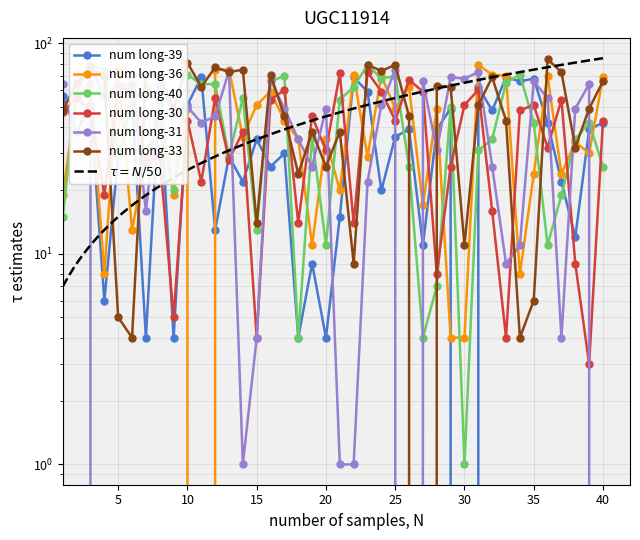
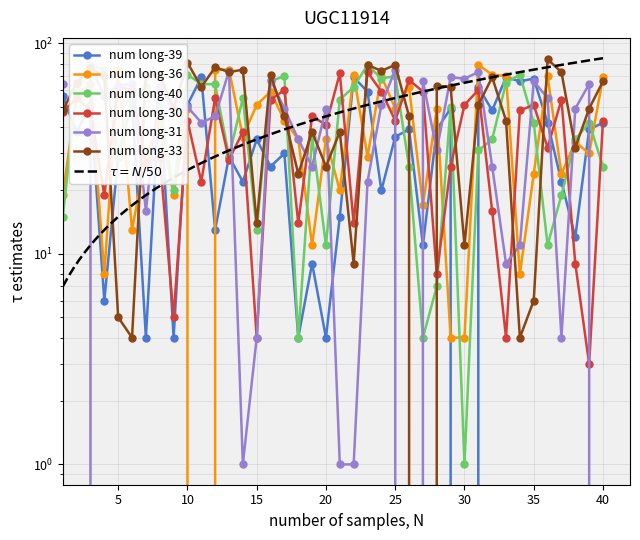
  {
    "num long-39": {
      "15": 35,
      "20": 4,
      "25": 36,
      "35": 68
    },
    "num long-36": {
      "15": 51,
      "20": 35,
      "25": 49,
      "30": 4,
      "35": 24,
      "40": 69
    },
    "num long-40": {
      "15": 13,
      "20": 11,
      "25": 70,
      "30": 1,
      "35": 42,
      "40": 26
    },
    "num long-30": {
-     "20": 31,
+     "20": 41,
      "25": 43,
      "30": 51,
      "35": 51
    },
    "num long-31": {
      "20": 49,
      "25": 75,
      "30": 68,
      "35": 66
    },
    "num long-33": {
      "5": 5,
      "15": 14,
      "20": 26,
      "25": 79,
      "30": 11,
      "35": 6,
      "40": 66
    }
  }
